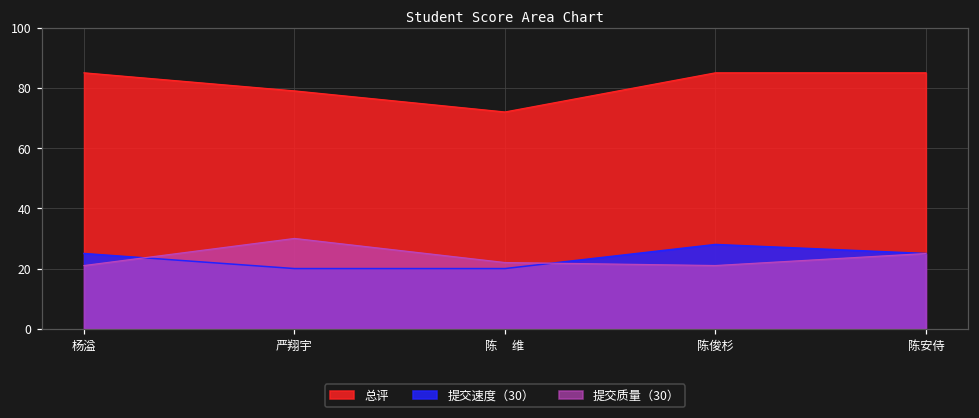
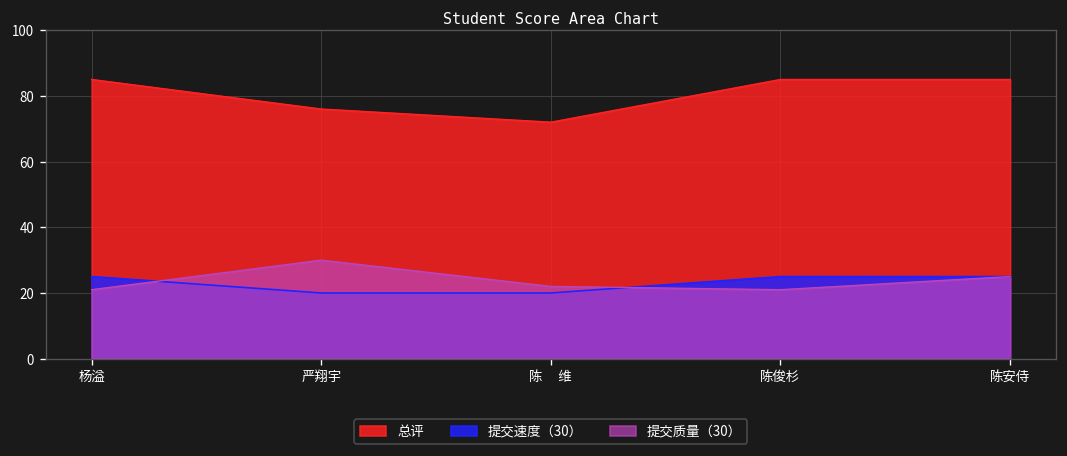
  {
    "总评": {
      "杨溢": 85,
-     "严翔宇": 79,
+     "严翔宇": 76,
      "陈 维": 72,
      "陈俊杉": 85,
      "陈安侍": 85
    },
    "提交速度（30）": {
      "杨溢": 25,
      "严翔宇": 20,
      "陈 维": 20,
-     "陈俊杉": 28
+     "陈俊杉": 25
    },
    "提交质量（30）": {
      "杨溢": 21,
      "严翔宇": 30,
      "陈 维": 22,
      "陈俊杉": 21
    }
  }
